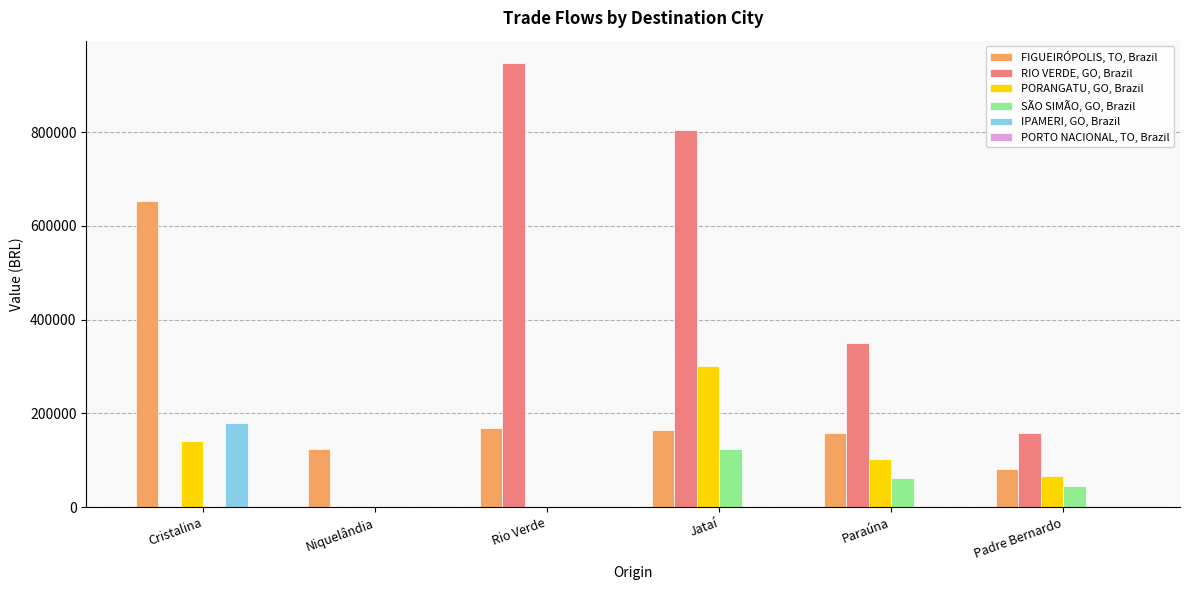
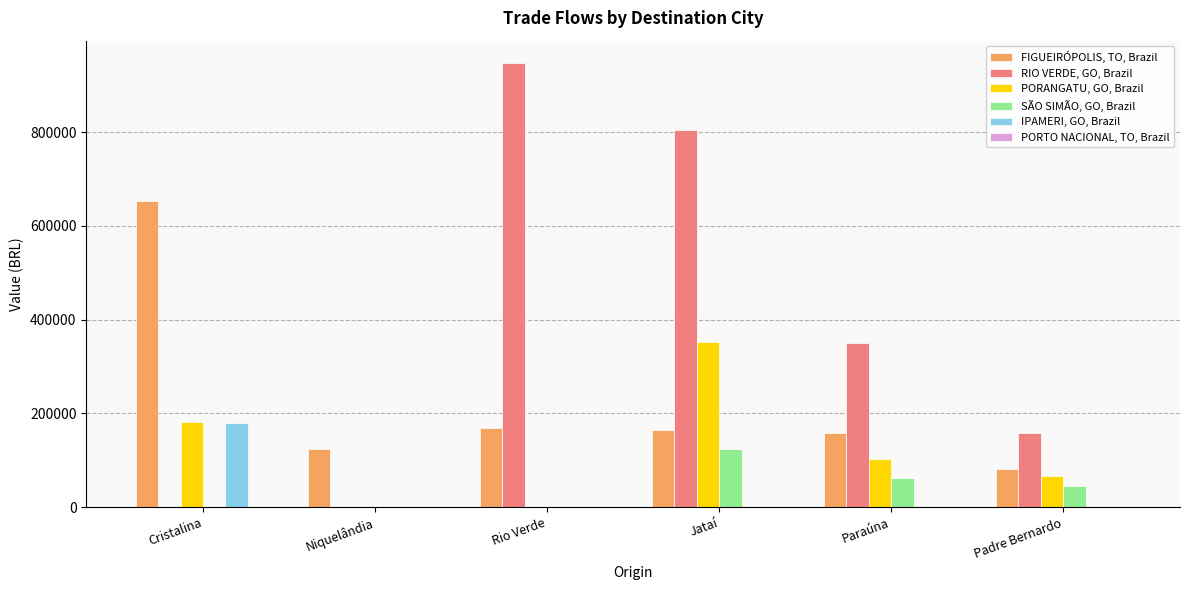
  {
    "PORANGATU, GO, Brazil": {
-     "Cristalina": 140000,
+     "Cristalina": 180000,
      "Niquelândia": 0,
      "Rio Verde": 0,
-     "Jataí": 300000,
+     "Jataí": 350000,
      "Paraúna": 100000,
      "Padre Bernardo": 70000
    },
    "SÃO SIMÃO, GO, Brazil": {
      "Cristalina": 0,
      "Niquelândia": 0,
      "Rio Verde": 0,
      "Jataí": 120000,
      "Paraúna": 60000,
      "Padre Bernardo": 40000
    },
    "IPAMERI, GO, Brazil": {
      "Cristalina": 180000,
      "Niquelândia": 0,
      "Rio Verde": 0,
      "Jataí": 0,
      "Paraúna": 0,
      "Padre Bernardo": 0
    },
    "PORTO NACIONAL, TO, Brazil": {
      "Cristalina": 0,
      "Niquelândia": 0,
      "Rio Verde": 0,
      "Jataí": 0,
      "Paraúna": 0,
      "Padre Bernardo": 0
    }
  }
